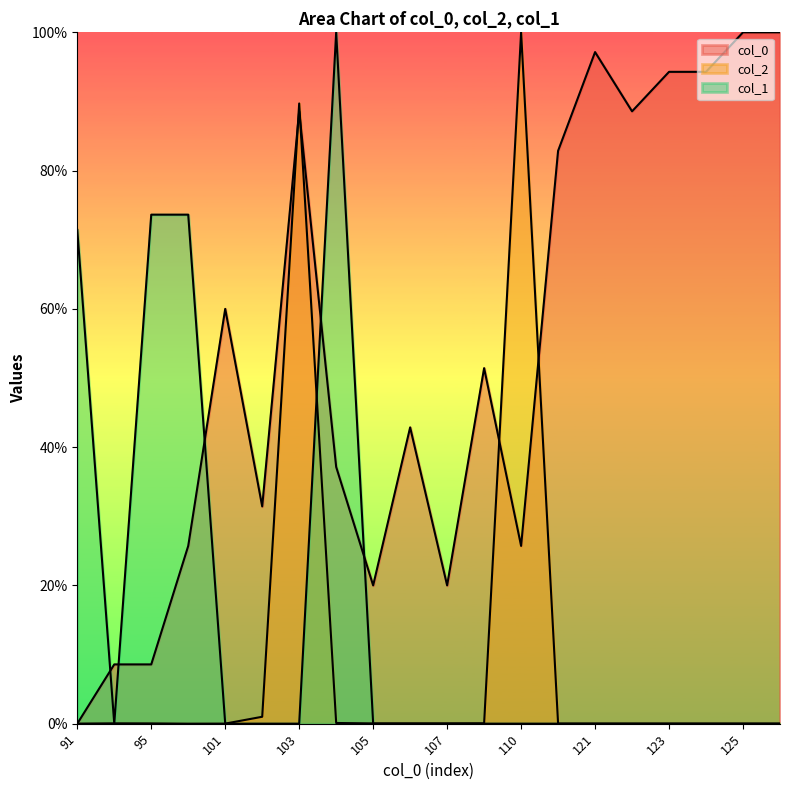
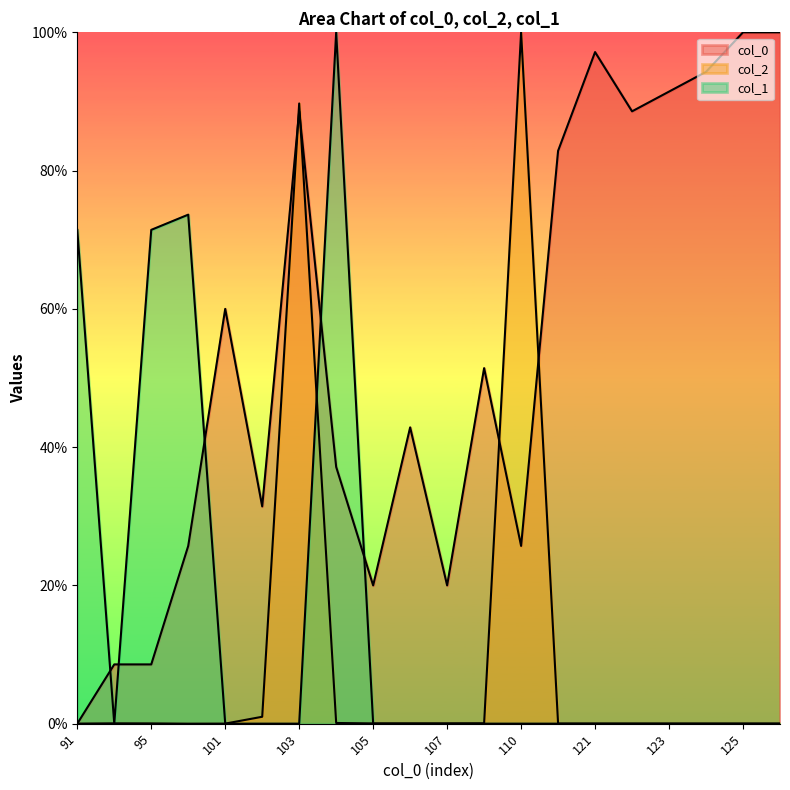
  {
    "col_0": {
      "95": "9%",
      "101": "60%",
      "103": "89%",
      "105": "20%",
      "107": "20%",
      "110": "26%",
      "121": "97%",
-     "123": "94%",
+     "123": "91%",
      "125": "100%"
    },
    "col_2": {
      "95": "0%",
      "103": "90%",
      "110": "100%"
    },
    "col_1": {
      "91": "71%",
-     "95": "74%",
+     "95": "71%",
      "103": "0%",
      "110": "0%"
    }
  }
